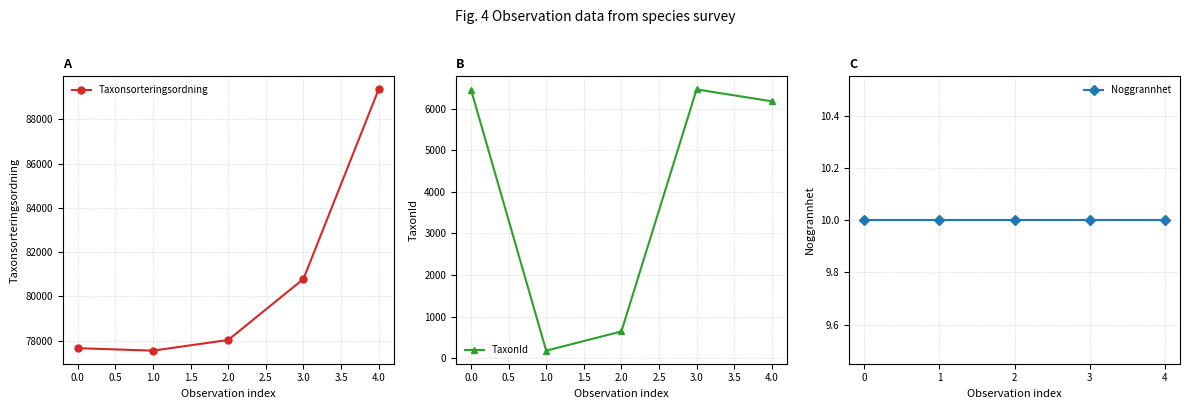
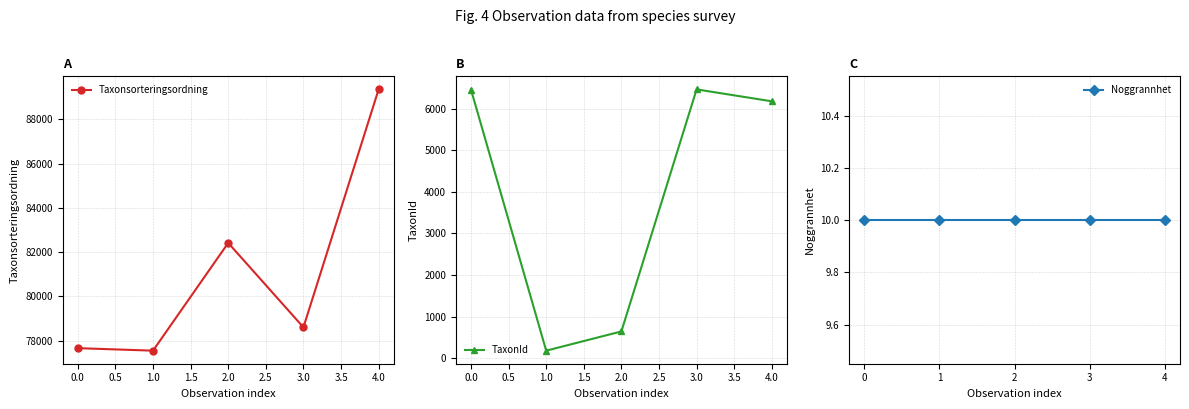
  {
    "A": {
      "0.0": 77700,
      "1.0": 77500,
-     "2.0": 78000,
-     "3.0": 80800,
+     "2.0": 82400,
+     "3.0": 78600,
      "4.0": 89400
    },
    "B": {
      "0.0": 6500,
      "1.0": 200,
      "2.0": 600,
      "3.0": 6500,
      "4.0": 6200
    },
    "C": {
      "0": 10.00,
      "1": 10.00,
      "2": 10.00,
      "3": 10.00,
      "4": 10.00
    }
  }
